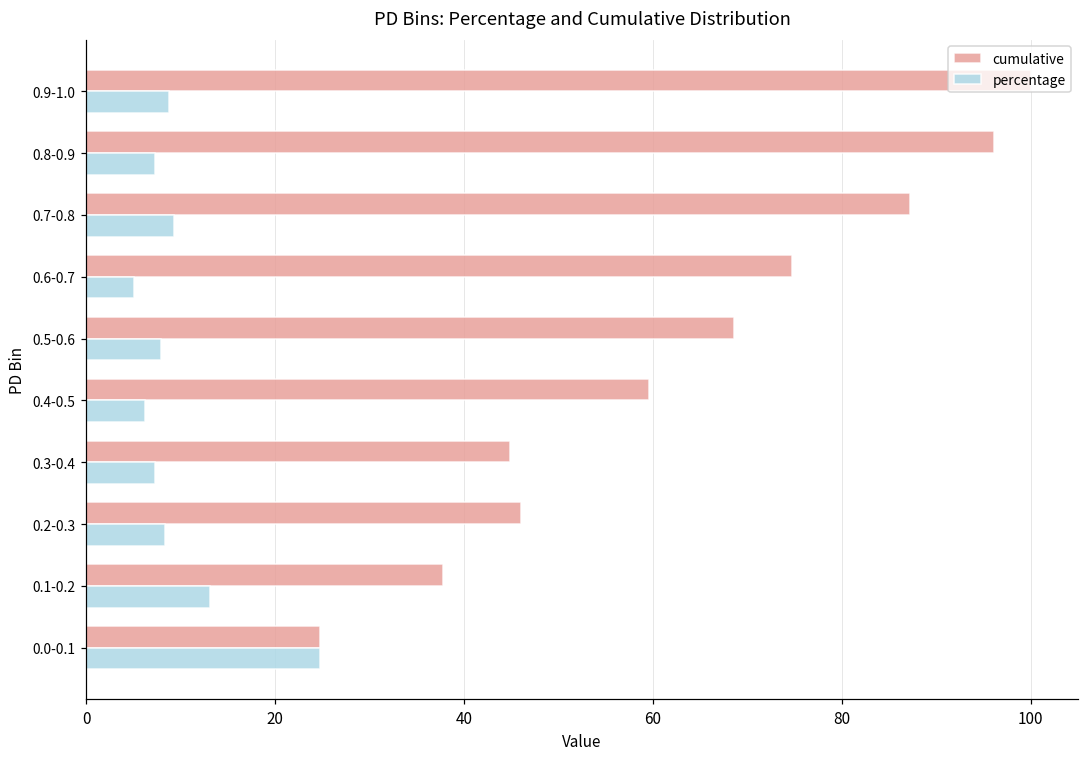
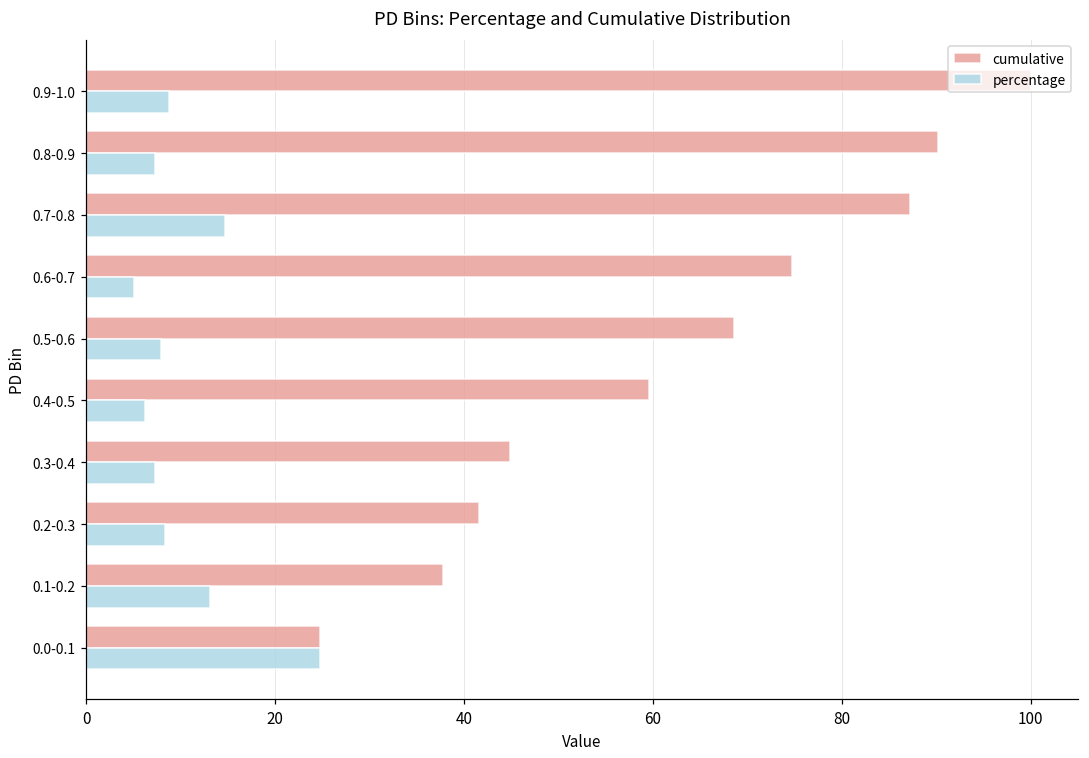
  {
    "cumulative": {
-     "0.8-0.9": 96,
+     "0.8-0.9": 90,
      "0.7-0.8": 87,
      "0.6-0.7": 75,
      "0.5-0.6": 69,
      "0.4-0.5": 60,
      "0.3-0.4": 45,
-     "0.2-0.3": 46,
+     "0.2-0.3": 42,
      "0.1-0.2": 38,
      "0.0-0.1": 25
    },
    "percentage": {
      "0.9-1.0": 9,
      "0.8-0.9": 7,
-     "0.7-0.8": 9,
+     "0.7-0.8": 15,
      "0.6-0.7": 5,
      "0.5-0.6": 8,
      "0.4-0.5": 6,
      "0.3-0.4": 7,
      "0.2-0.3": 8,
      "0.1-0.2": 13,
      "0.0-0.1": 25
    }
  }
